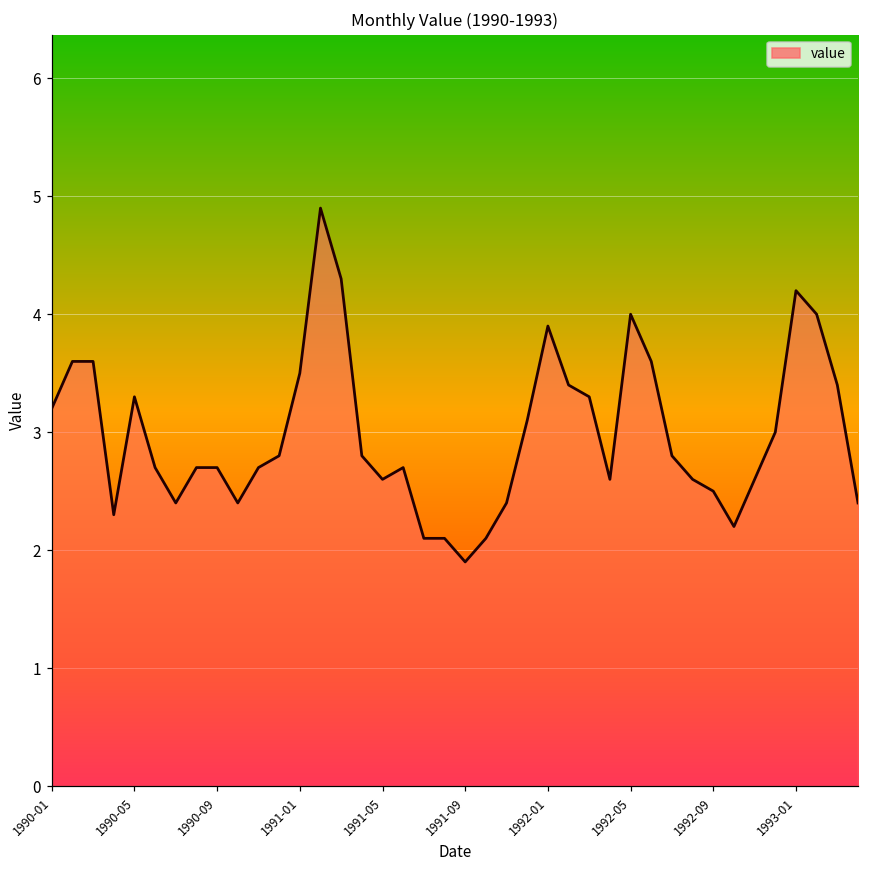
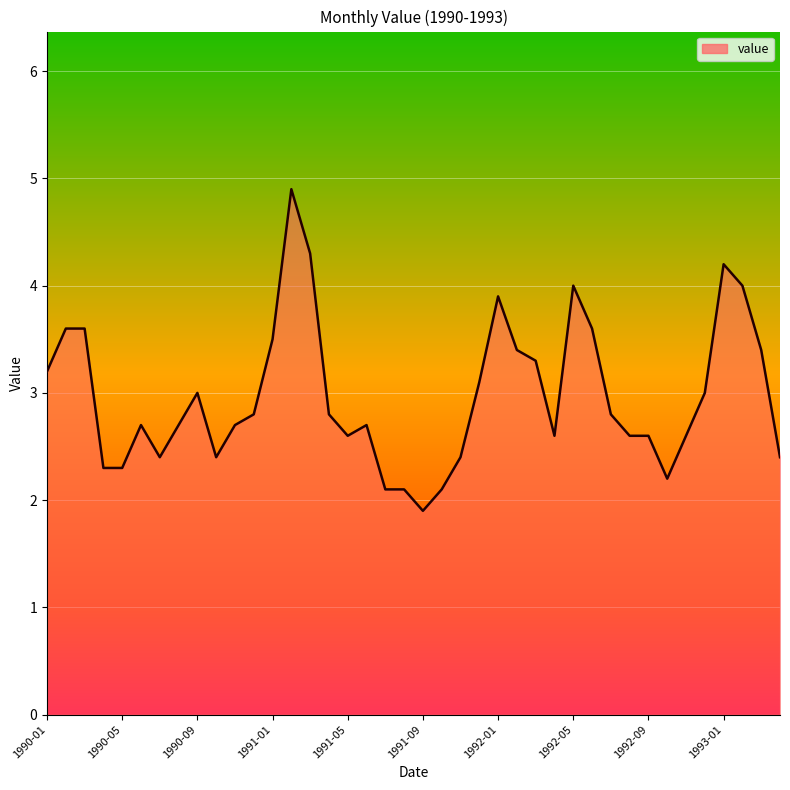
  {
    "1990-01": 3.2,
-   "1990-05": 3.3,
-   "1990-09": 2.7,
+   "1990-05": 2.3,
+   "1990-09": 3.0,
    "1991-01": 3.5,
    "1991-05": 2.6,
    "1991-09": 1.9,
    "1992-01": 3.9,
    "1992-05": 4.0,
-   "1992-09": 2.5,
+   "1992-09": 2.6,
    "1993-01": 4.2
  }
